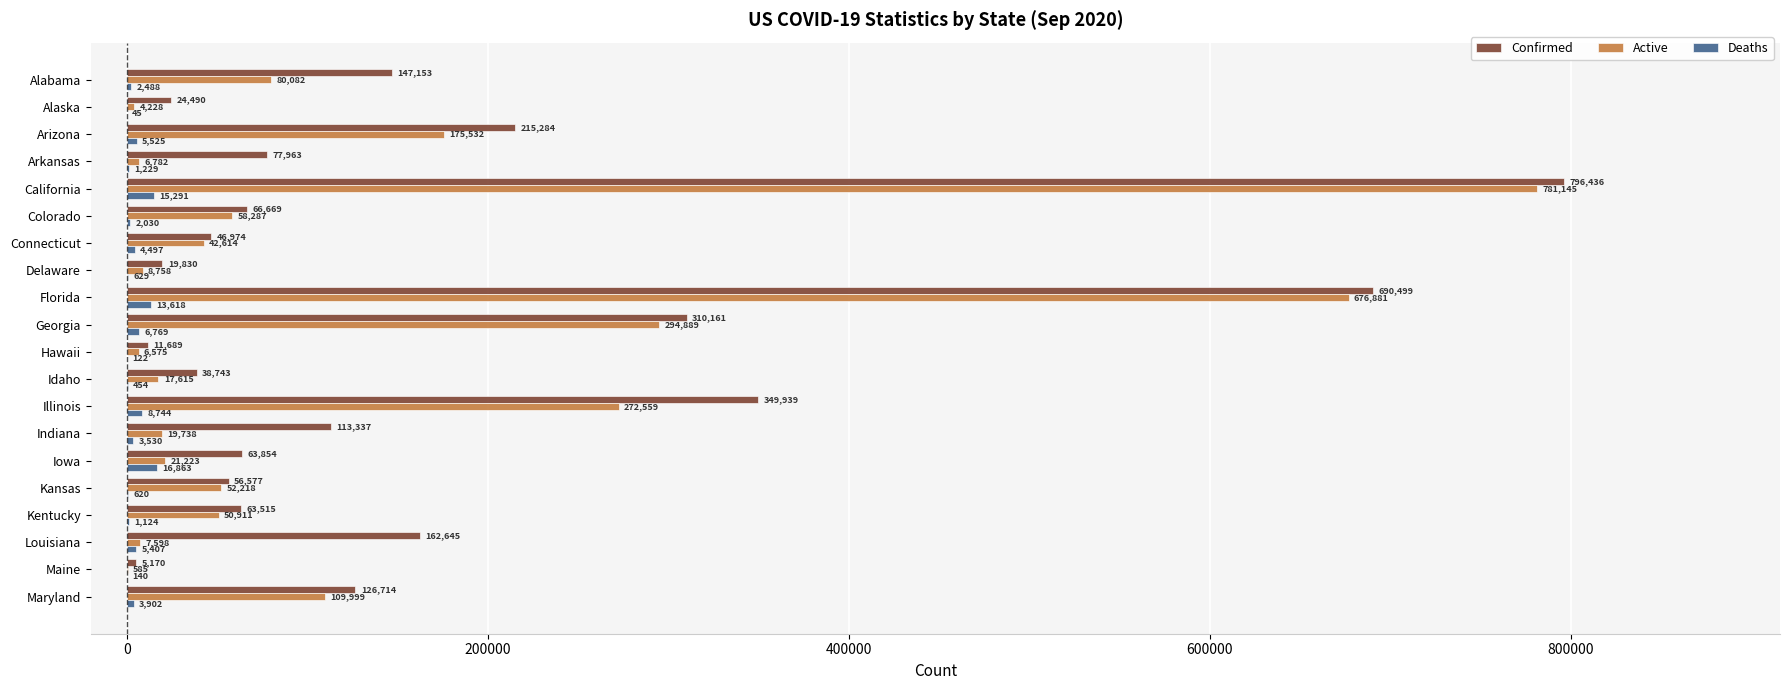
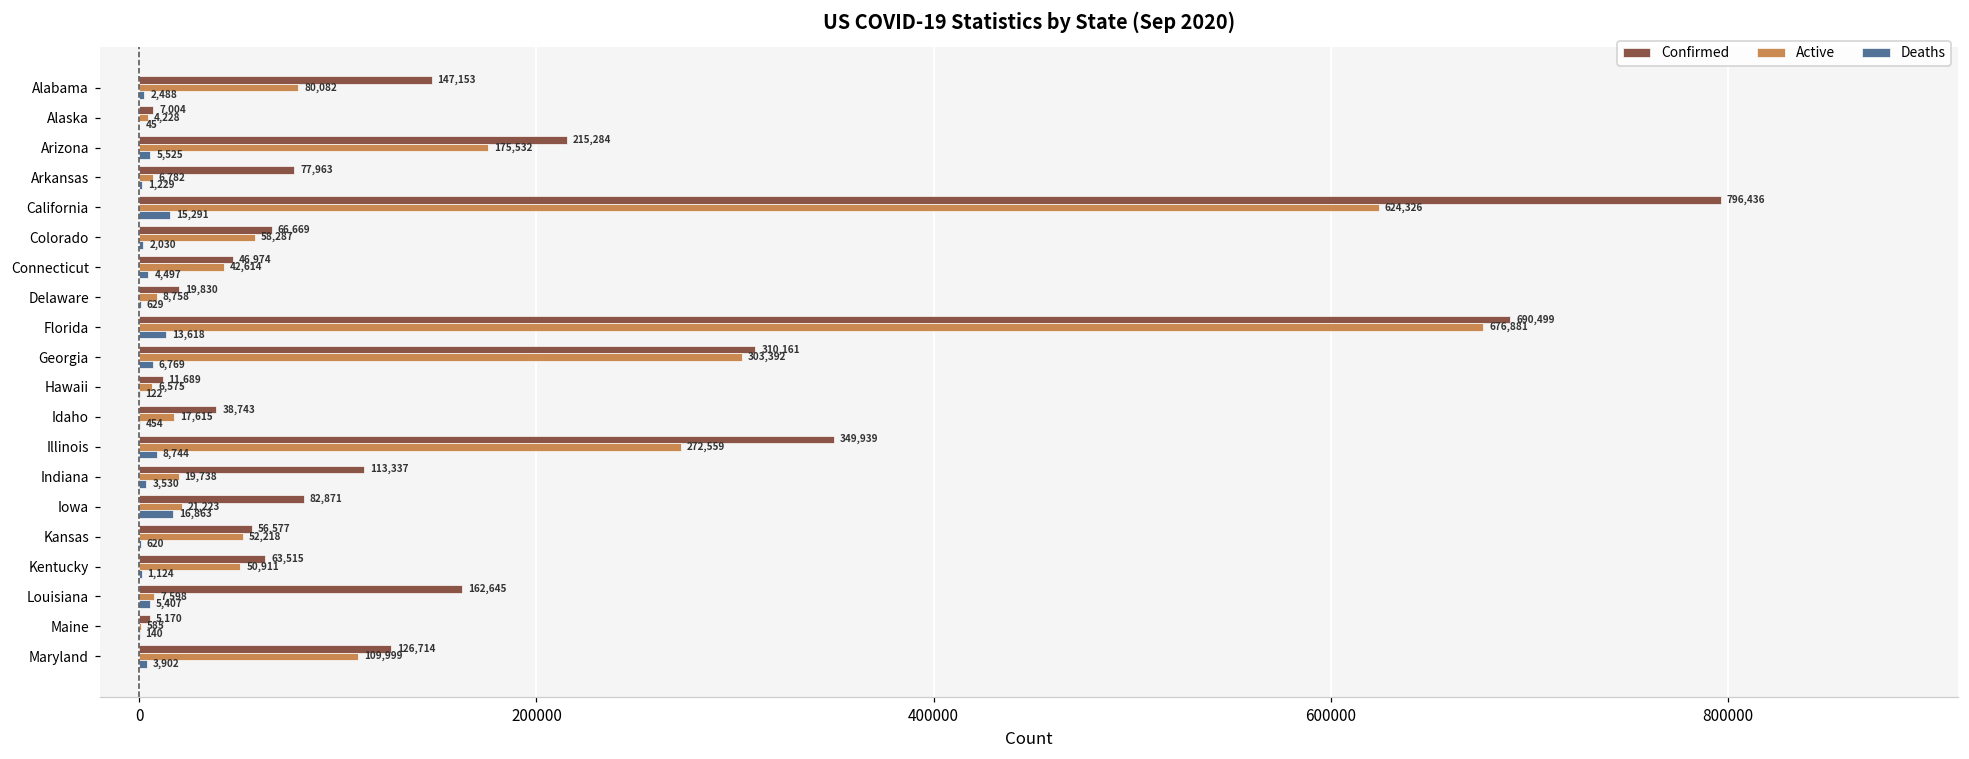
  {
    "Confirmed": {
      "Alabama": "147,153",
-     "Alaska": "24,490",
+     "Alaska": "7,004",
      "Arizona": "215,284",
      "Arkansas": "77,963",
      "California": "796,436",
      "Colorado": "66,669",
      "Delaware": "19,830",
      "Florida": "690,499",
      "Georgia": "310,161",
      "Hawaii": "11,689",
      "Idaho": "38,743",
      "Illinois": "349,939",
      "Indiana": "113,337",
-     "Iowa": "63,854",
+     "Iowa": "82,871",
      "Kentucky": "63,515",
      "Louisiana": "162,645",
      "Maine": "5,170",
      "Maryland": "126,714"
    },
    "Active": {
      "Alabama": "80,082",
      "Alaska": "4,228",
      "Arizona": "175,532",
      "Arkansas": "6,782",
-     "California": "781,145",
+     "California": "624,326",
      "Colorado": "58,287",
      "Delaware": "8,758",
      "Florida": "676,881",
-     "Georgia": "294,889",
+     "Georgia": "303,392",
      "Idaho": "17,615",
      "Illinois": "272,559",
      "Indiana": "19,738",
      "Kentucky": "50,911",
      "Maryland": "109,999"
    },
    "Deaths": {
      "Alabama": "2,488",
      "Alaska": "45",
      "Arizona": "5,525",
      "Arkansas": "1,229",
      "California": "15,291",
      "Colorado": "2,030",
      "Connecticut": "4,497",
      "Delaware": "629",
      "Florida": "13,618",
      "Georgia": "6,769",
      "Hawaii": "122",
      "Idaho": "454",
      "Illinois": "8,744",
      "Indiana": "3,530",
      "Kansas": "620",
      "Kentucky": "1,124",
      "Maryland": "3,902"
    }
  }
